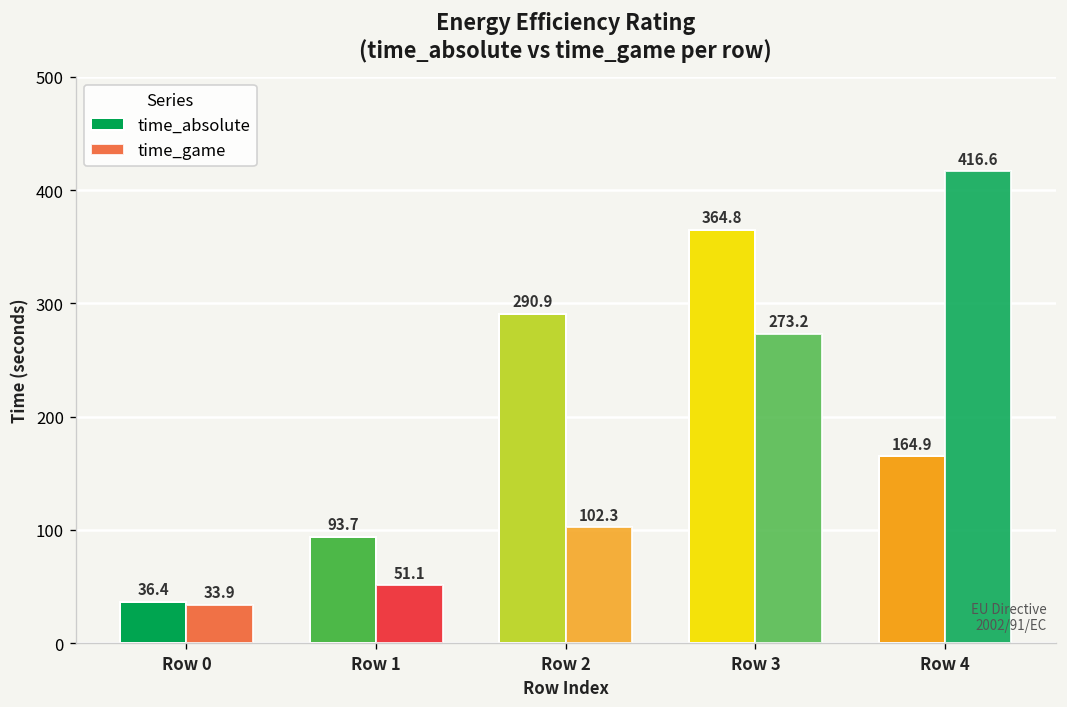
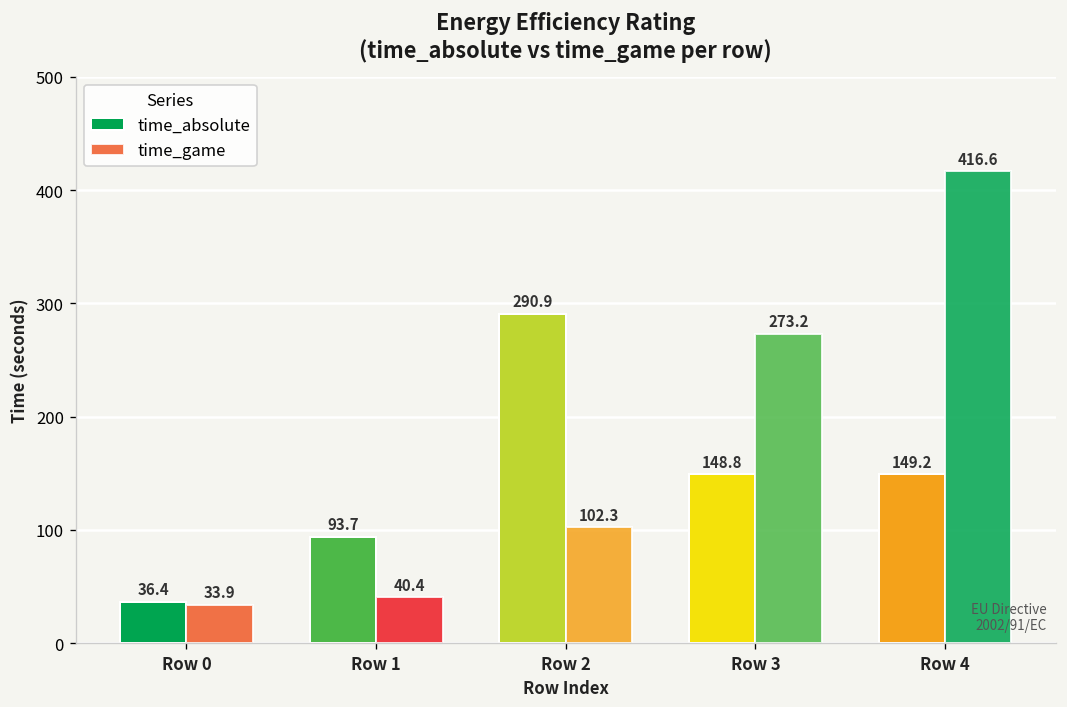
  {
    "time_absolute": {
      "Row 0": 36.4,
      "Row 1": 93.7,
      "Row 2": 290.9,
-     "Row 3": 364.8,
-     "Row 4": 164.9
+     "Row 3": 148.8,
+     "Row 4": 149.2
    },
    "time_game": {
      "Row 0": 33.9,
-     "Row 1": 51.1,
+     "Row 1": 40.4,
      "Row 2": 102.3,
      "Row 3": 273.2,
      "Row 4": 416.6
    }
  }
